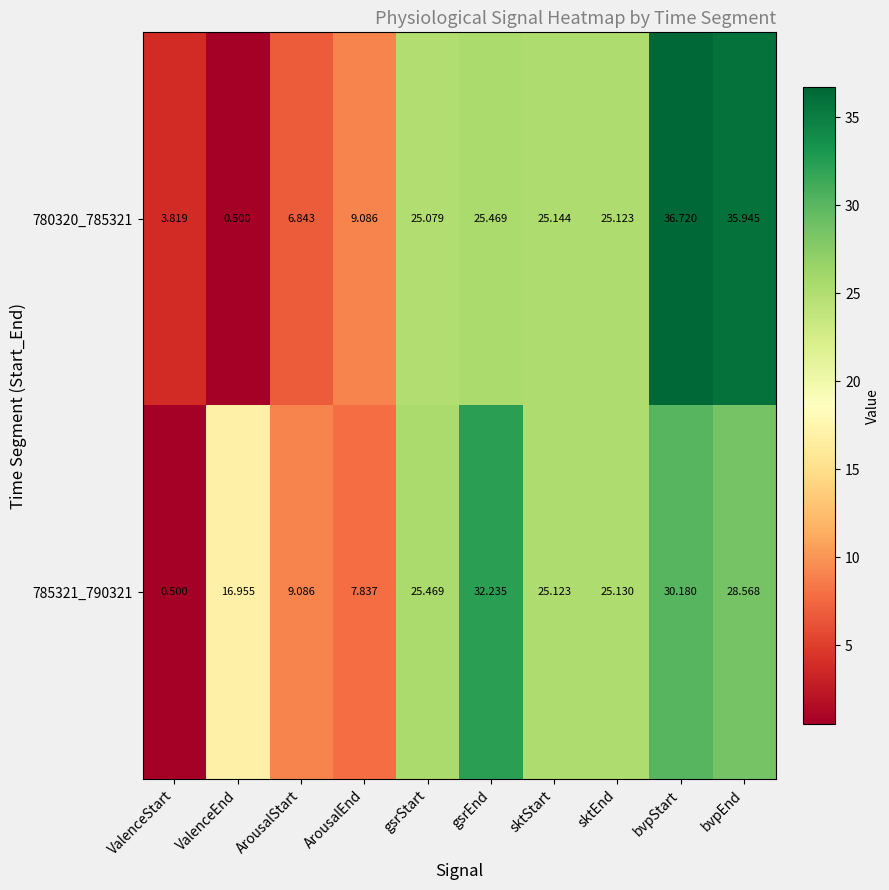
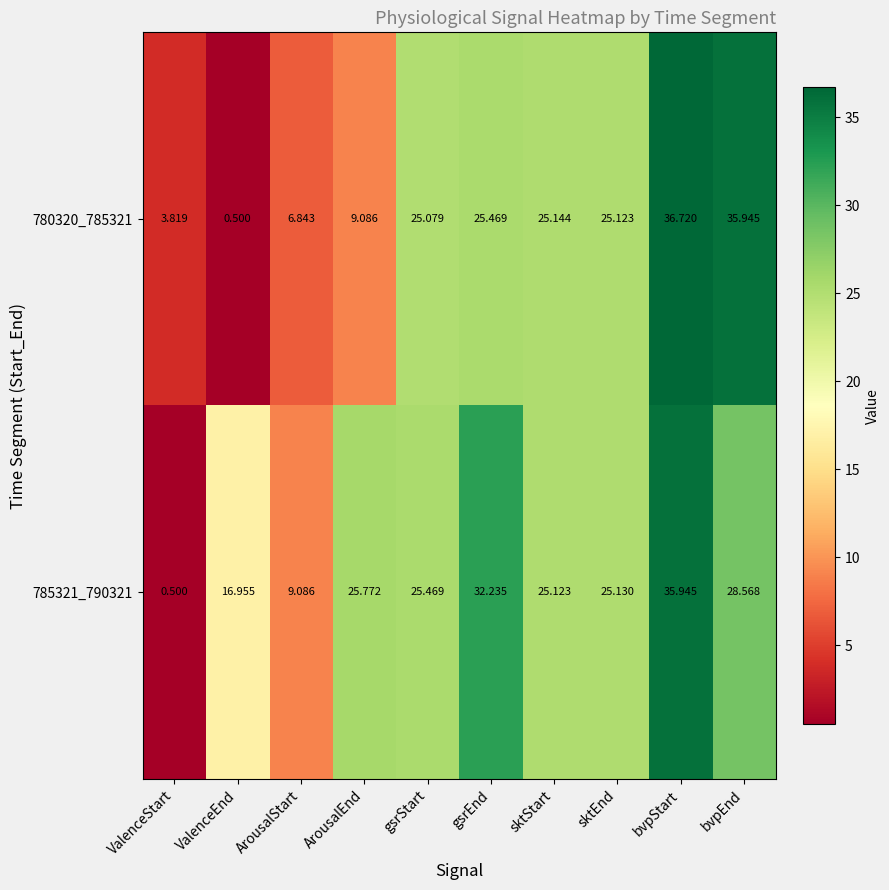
  {
    "780320_785321": {
      "ValenceStart": 3.819,
      "ValenceEnd": 0.500,
      "ArousalStart": 6.843,
      "ArousalEnd": 9.086,
      "gsrStart": 25.079,
      "gsrEnd": 25.469,
      "sktStart": 25.144,
      "sktEnd": 25.123,
      "bvpStart": 36.720,
      "bvpEnd": 35.945
    },
    "785321_790321": {
      "ValenceStart": 0.500,
      "ValenceEnd": 16.955,
      "ArousalStart": 9.086,
-     "ArousalEnd": 7.837,
+     "ArousalEnd": 25.772,
      "gsrStart": 25.469,
      "gsrEnd": 32.235,
      "sktStart": 25.123,
      "sktEnd": 25.130,
-     "bvpStart": 30.180,
+     "bvpStart": 35.945,
      "bvpEnd": 28.568
    }
  }
